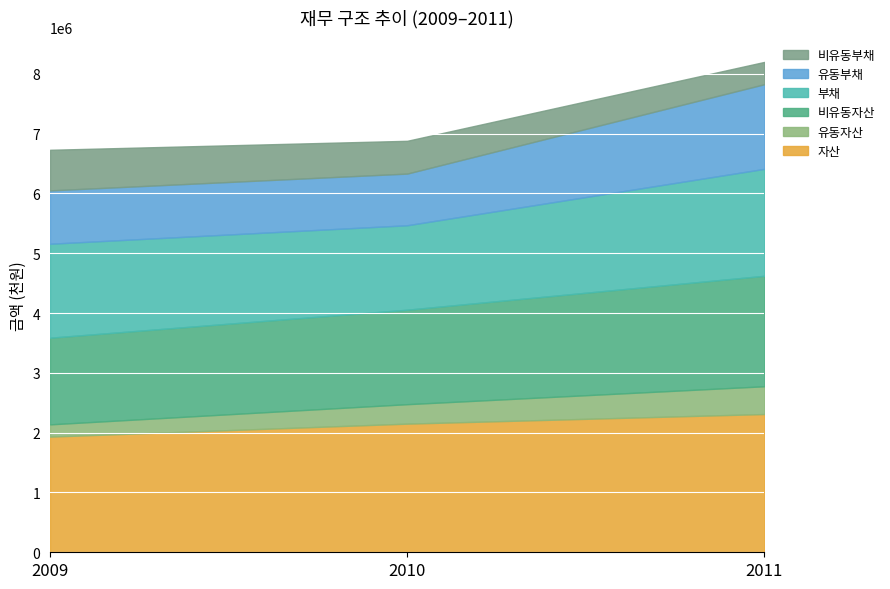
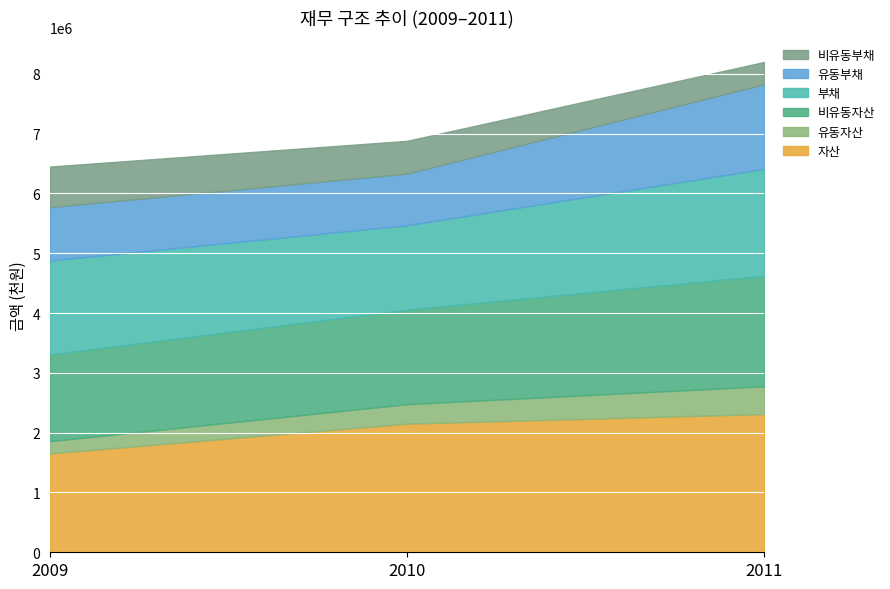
  {
    "자산": {
-     "2009": 1900000,
+     "2009": 1700000,
      "2010": 2200000,
      "2011": 2300000
    }
  }
